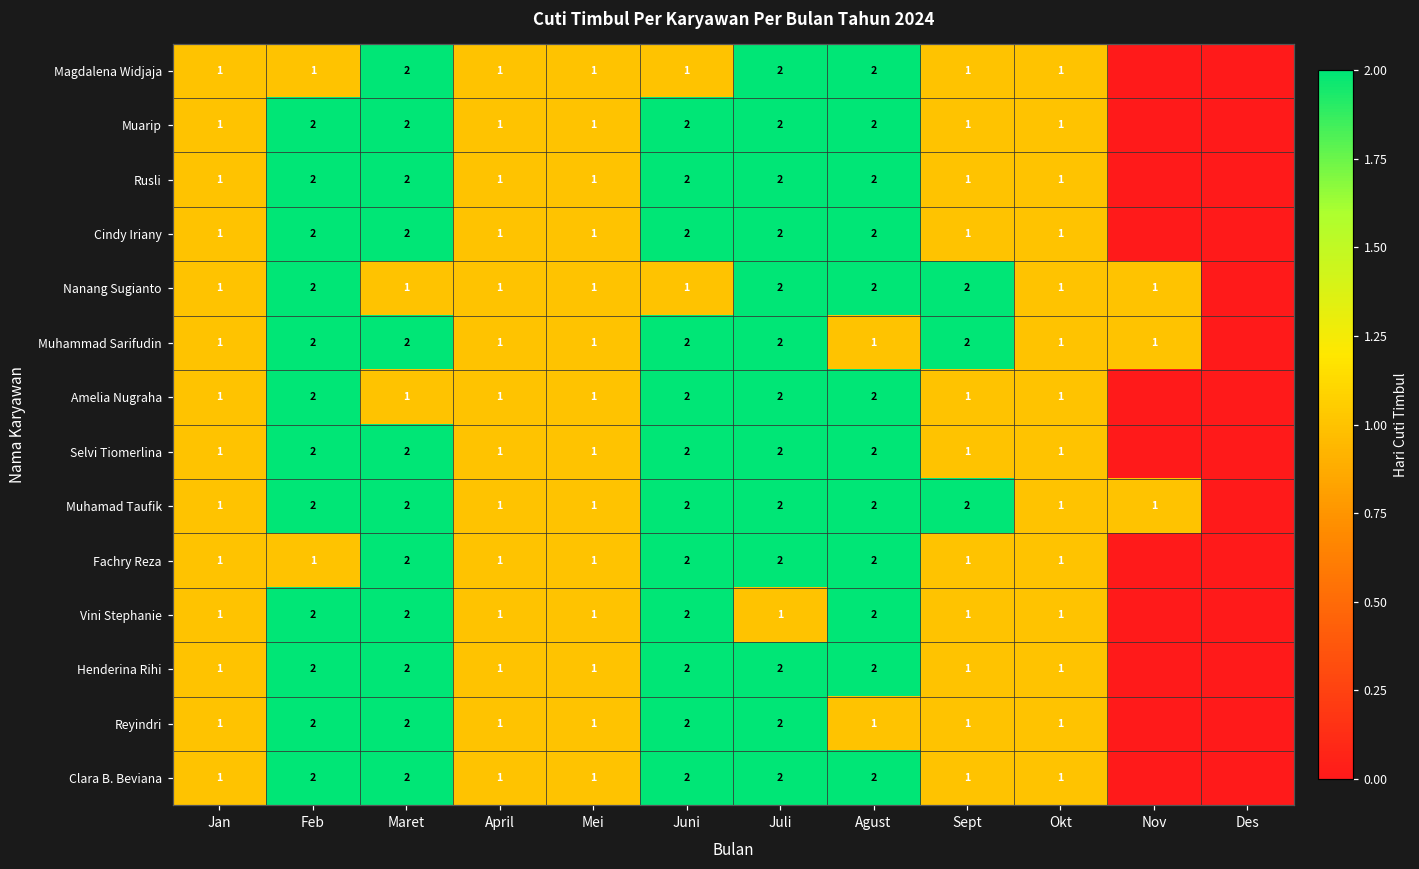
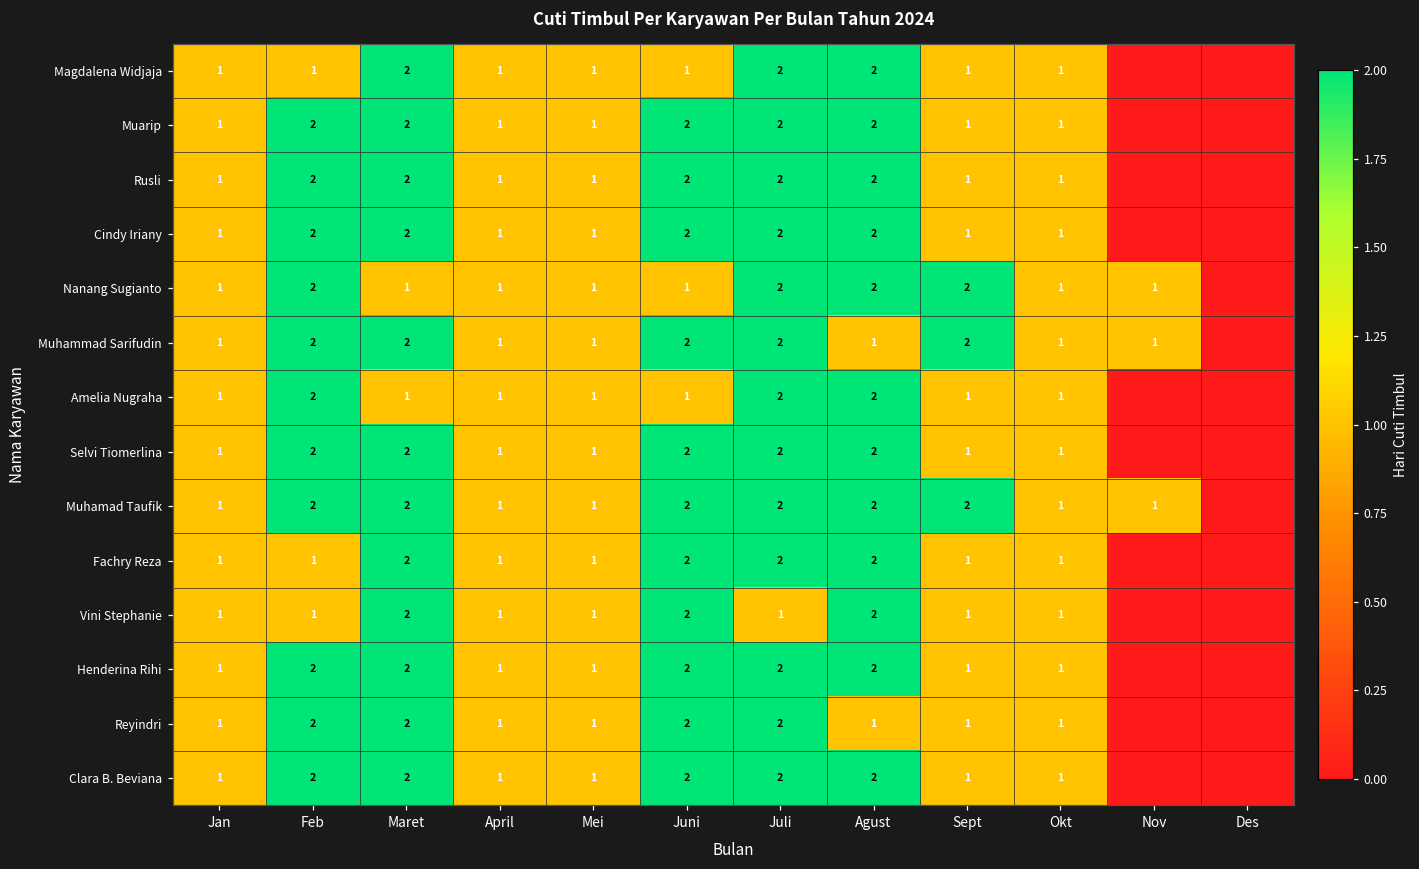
  {
    "Magdalena Widjaja": {
      "Jan": 1,
      "Feb": 1,
      "Maret": 2,
      "April": 1,
      "Mei": 1,
      "Juni": 1,
      "Juli": 2,
      "Agust": 2,
      "Sept": 1,
      "Okt": 1
    },
    "Muarip": {
      "Jan": 1,
      "Feb": 2,
      "Maret": 2,
      "April": 1,
      "Mei": 1,
      "Juni": 2,
      "Juli": 2,
      "Agust": 2,
      "Sept": 1,
      "Okt": 1
    },
    "Rusli": {
      "Jan": 1,
      "Feb": 2,
      "Maret": 2,
      "April": 1,
      "Mei": 1,
      "Juni": 2,
      "Juli": 2,
      "Agust": 2,
      "Sept": 1,
      "Okt": 1
    },
    "Cindy Iriany": {
      "Jan": 1,
      "Feb": 2,
      "Maret": 2,
      "April": 1,
      "Mei": 1,
      "Juni": 2,
      "Juli": 2,
      "Agust": 2,
      "Sept": 1,
      "Okt": 1
    },
    "Nanang Sugianto": {
      "Jan": 1,
      "Feb": 2,
      "Maret": 1,
      "April": 1,
      "Mei": 1,
      "Juni": 1,
      "Juli": 2,
      "Agust": 2,
      "Sept": 2,
      "Okt": 1,
      "Nov": 1
    },
    "Muhammad Sarifudin": {
      "Jan": 1,
      "Feb": 2,
      "Maret": 2,
      "April": 1,
      "Mei": 1,
      "Juni": 2,
      "Juli": 2,
      "Agust": 1,
      "Sept": 2,
      "Okt": 1,
      "Nov": 1
    },
    "Amelia Nugraha": {
      "Jan": 1,
      "Feb": 2,
      "Maret": 1,
      "April": 1,
      "Mei": 1,
-     "Juni": 2,
+     "Juni": 1,
      "Juli": 2,
      "Agust": 2,
      "Sept": 1,
      "Okt": 1
    },
    "Selvi Tiomerlina": {
      "Jan": 1,
      "Feb": 2,
      "Maret": 2,
      "April": 1,
      "Mei": 1,
      "Juni": 2,
      "Juli": 2,
      "Agust": 2,
      "Sept": 1,
      "Okt": 1
    },
    "Muhamad Taufik": {
      "Jan": 1,
      "Feb": 2,
      "Maret": 2,
      "April": 1,
      "Mei": 1,
      "Juni": 2,
      "Juli": 2,
      "Agust": 2,
      "Sept": 2,
      "Okt": 1,
      "Nov": 1
    },
    "Fachry Reza": {
      "Jan": 1,
      "Feb": 1,
      "Maret": 2,
      "April": 1,
      "Mei": 1,
      "Juni": 2,
      "Juli": 2,
      "Agust": 2,
      "Sept": 1,
      "Okt": 1
    },
    "Vini Stephanie": {
      "Jan": 1,
-     "Feb": 2,
+     "Feb": 1,
      "Maret": 2,
      "April": 1,
      "Mei": 1,
      "Juni": 2,
      "Juli": 1,
      "Agust": 2,
      "Sept": 1,
      "Okt": 1
    },
    "Henderina Rihi": {
      "Jan": 1,
      "Feb": 2,
      "Maret": 2,
      "April": 1,
      "Mei": 1,
      "Juni": 2,
      "Juli": 2,
      "Agust": 2,
      "Sept": 1,
      "Okt": 1
    },
    "Reyindri": {
      "Jan": 1,
      "Feb": 2,
      "Maret": 2,
      "April": 1,
      "Mei": 1,
      "Juni": 2,
      "Juli": 2,
      "Agust": 1,
      "Sept": 1,
      "Okt": 1
    },
    "Clara B. Beviana": {
      "Jan": 1,
      "Feb": 2,
      "Maret": 2,
      "April": 1,
      "Mei": 1,
      "Juni": 2,
      "Juli": 2,
      "Agust": 2,
      "Sept": 1,
      "Okt": 1
    }
  }
